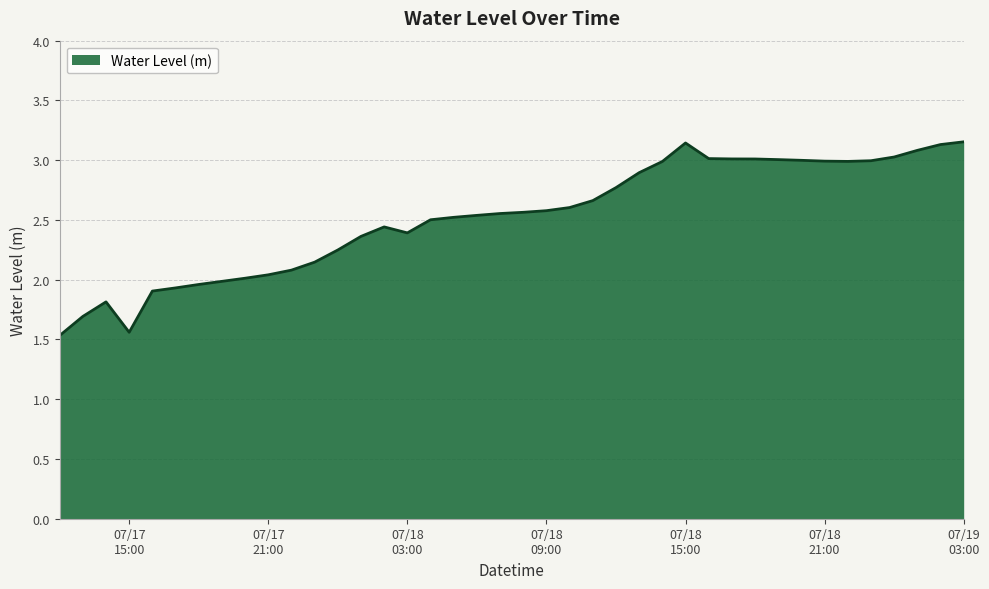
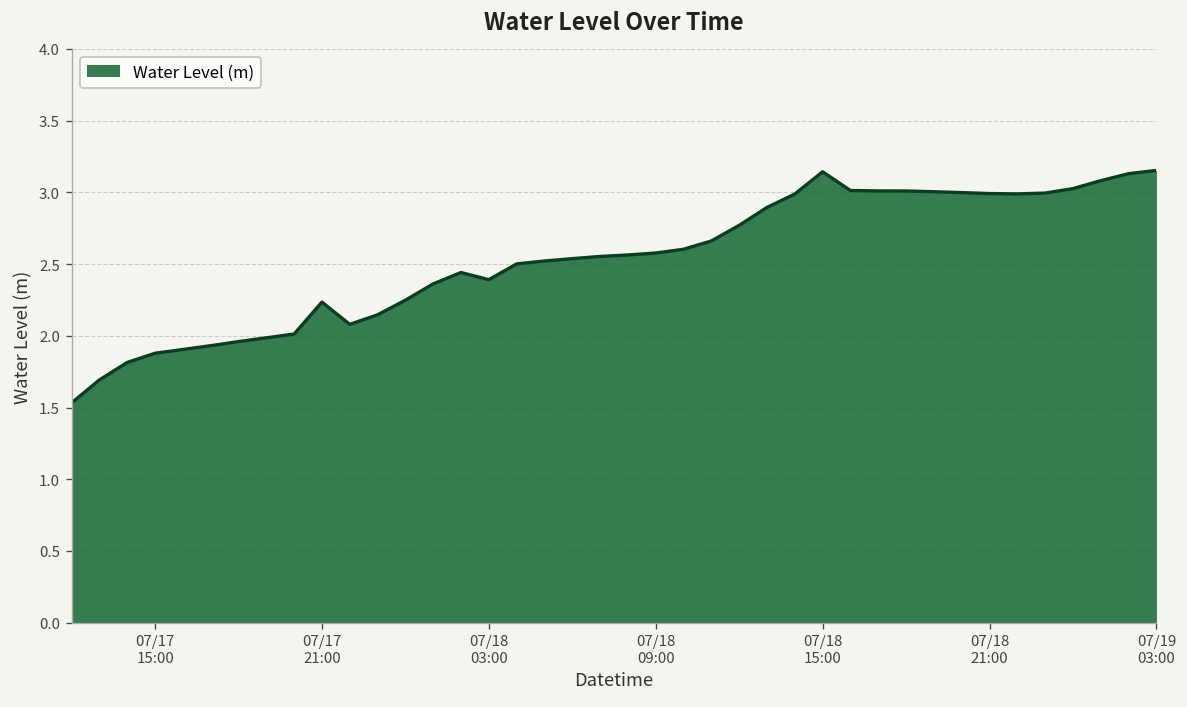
  {
-   "07/17 15:00": 1.56,
-   "07/17 21:00": 2.04,
+   "07/17 15:00": 1.88,
+   "07/17 21:00": 2.24,
    "07/18 03:00": 2.39,
    "07/18 09:00": 2.58,
    "07/18 15:00": 3.14,
    "07/18 21:00": 2.99,
    "07/19 03:00": 3.15
  }
